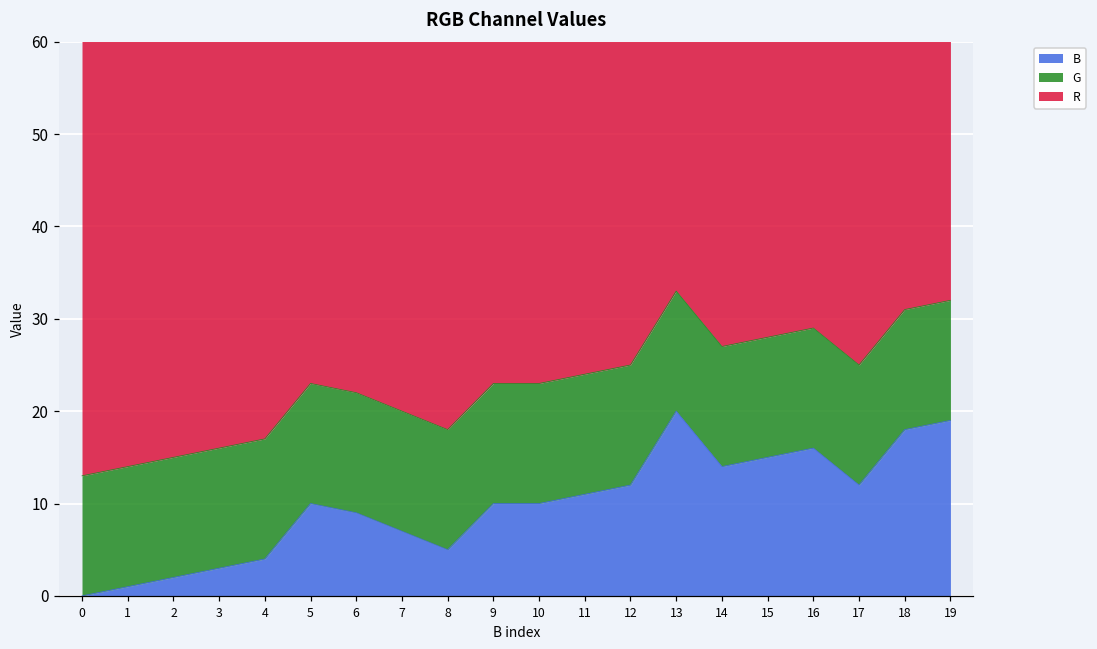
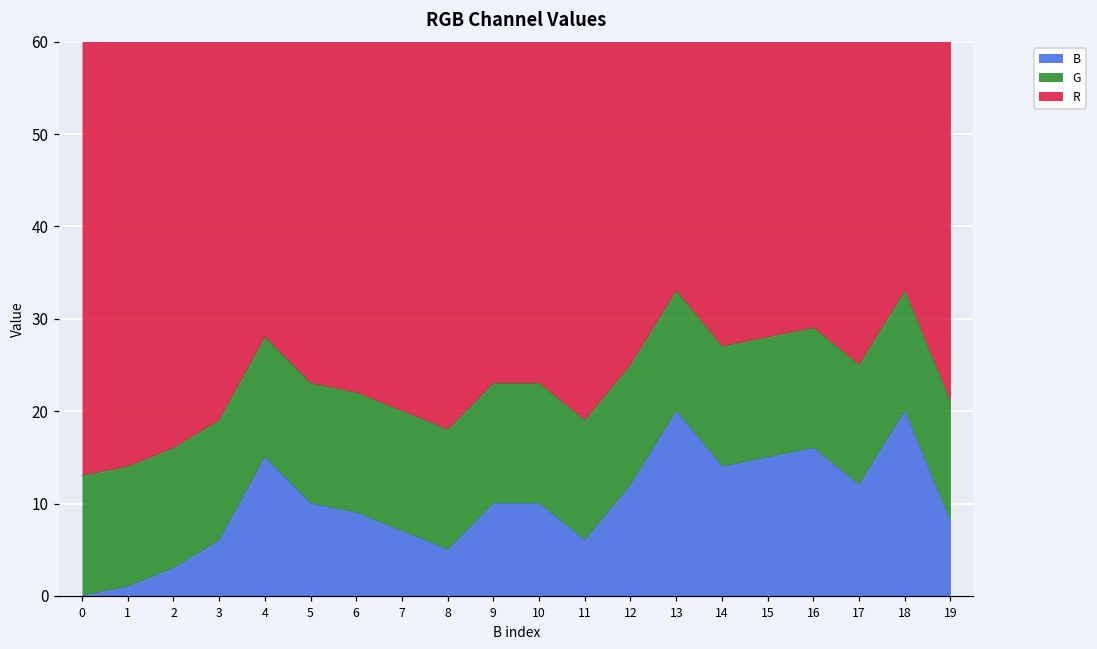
  {
    "B": {
      "0": 0,
      "1": 1,
-     "2": 2,
-     "3": 3,
-     "4": 4,
+     "2": 3,
+     "3": 6,
+     "4": 15,
      "5": 10,
      "6": 9,
      "7": 7,
      "8": 5,
      "9": 10,
      "10": 10,
-     "11": 11,
+     "11": 6,
      "12": 12,
      "13": 20,
      "14": 14,
      "15": 15,
      "16": 16,
      "17": 12,
-     "18": 18,
-     "19": 19
+     "18": 20,
+     "19": 8
    },
    "G": {
      "0": 13,
      "1": 13,
      "2": 13,
      "3": 13,
      "4": 13,
      "5": 13,
      "6": 13,
      "7": 13,
      "8": 13,
      "9": 13,
      "10": 13,
      "11": 13,
      "12": 13,
      "13": 13,
      "14": 13,
      "15": 13,
      "16": 13,
      "17": 13,
      "18": 13,
      "19": 13
    }
  }
